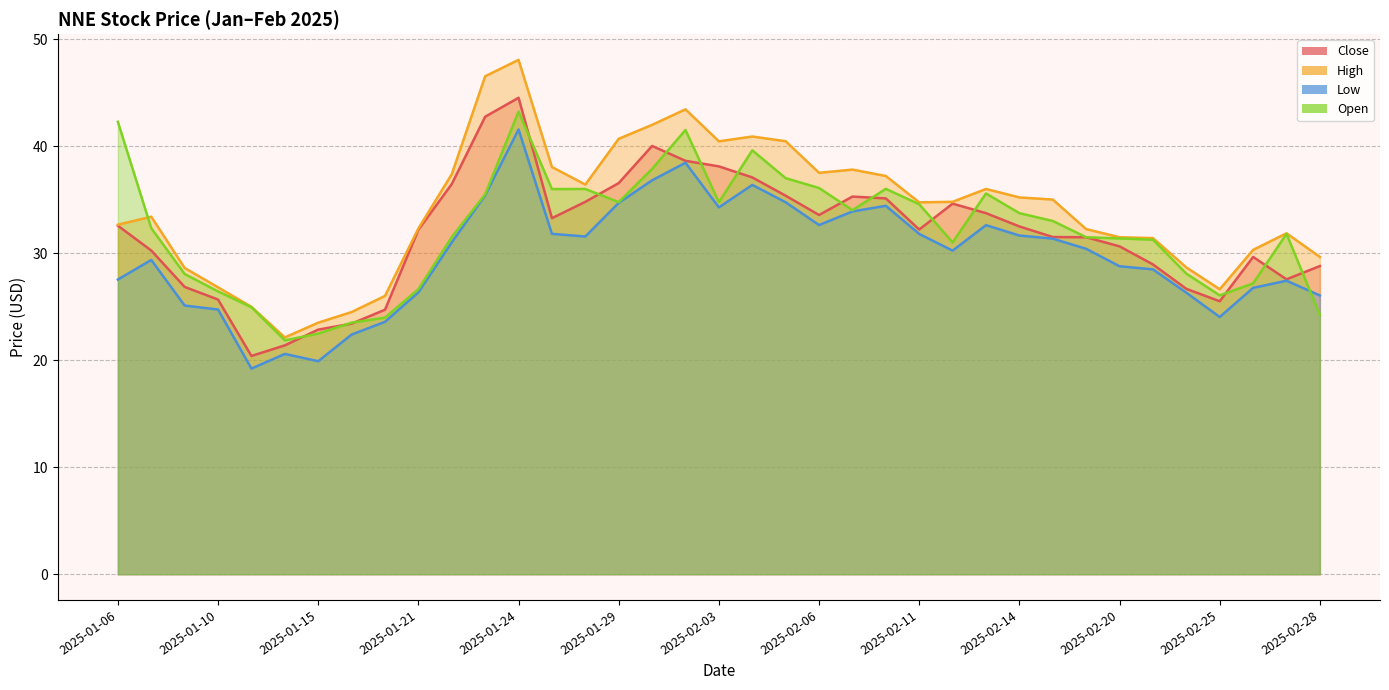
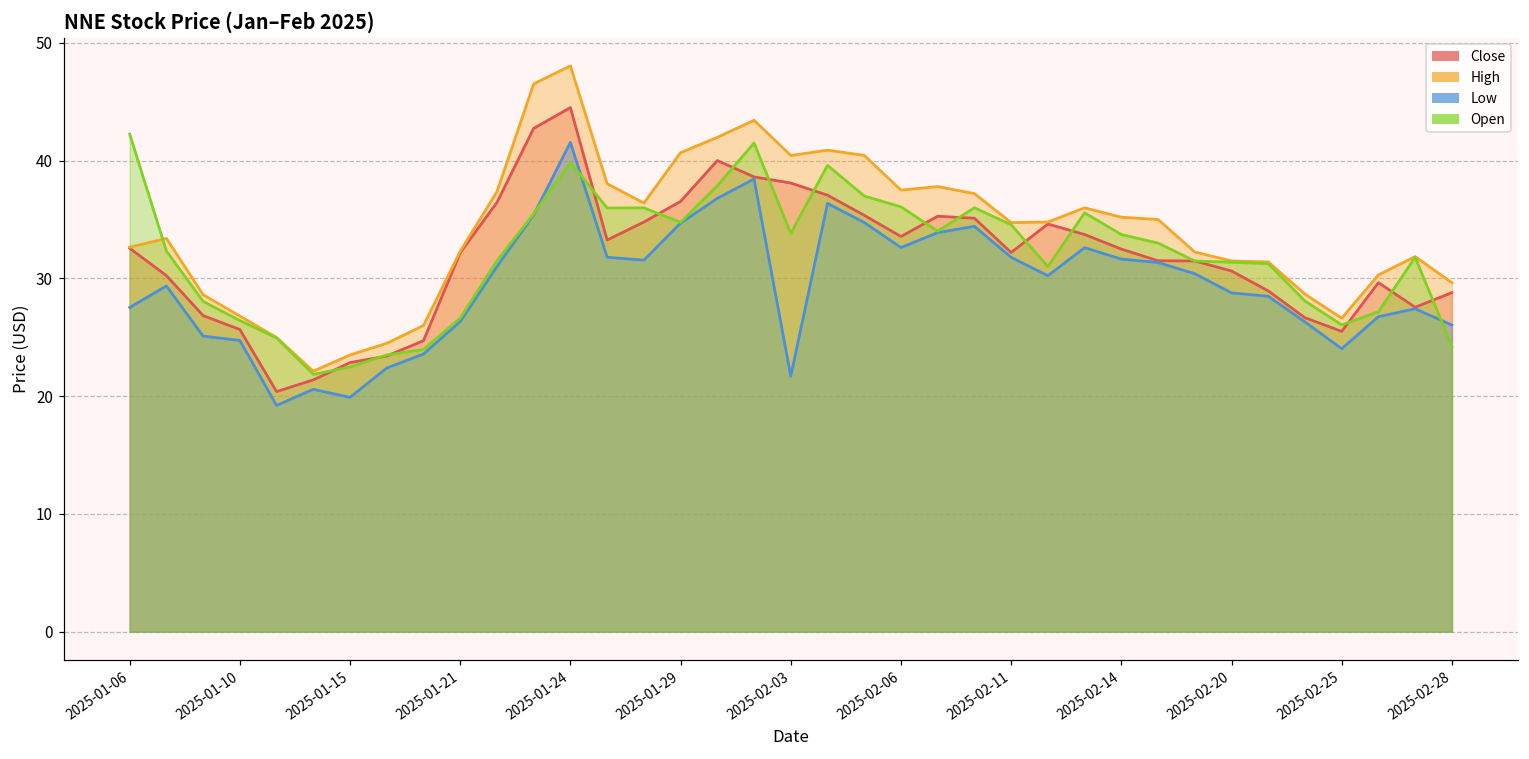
  {
    "Low": {
      "2025-01-06": 27.5,
      "2025-01-10": 24.7,
      "2025-01-15": 19.9,
      "2025-01-21": 26.3,
      "2025-01-24": 41.6,
-     "2025-02-03": 34.3,
+     "2025-02-03": 21.7,
      "2025-02-06": 32.6,
      "2025-02-11": 31.8,
      "2025-02-14": 31.6,
      "2025-02-20": 28.8,
      "2025-02-25": 24.0,
      "2025-02-28": 26.0
    },
    "Open": {
      "2025-01-06": 42.3,
      "2025-01-10": 26.4,
      "2025-01-15": 22.5,
      "2025-01-21": 26.6,
-     "2025-01-24": 43.2,
-     "2025-02-03": 34.8,
+     "2025-01-24": 39.9,
+     "2025-02-03": 33.8,
      "2025-02-06": 36.1,
      "2025-02-14": 33.7,
      "2025-02-25": 26.1,
      "2025-02-28": 24.2
    }
  }
